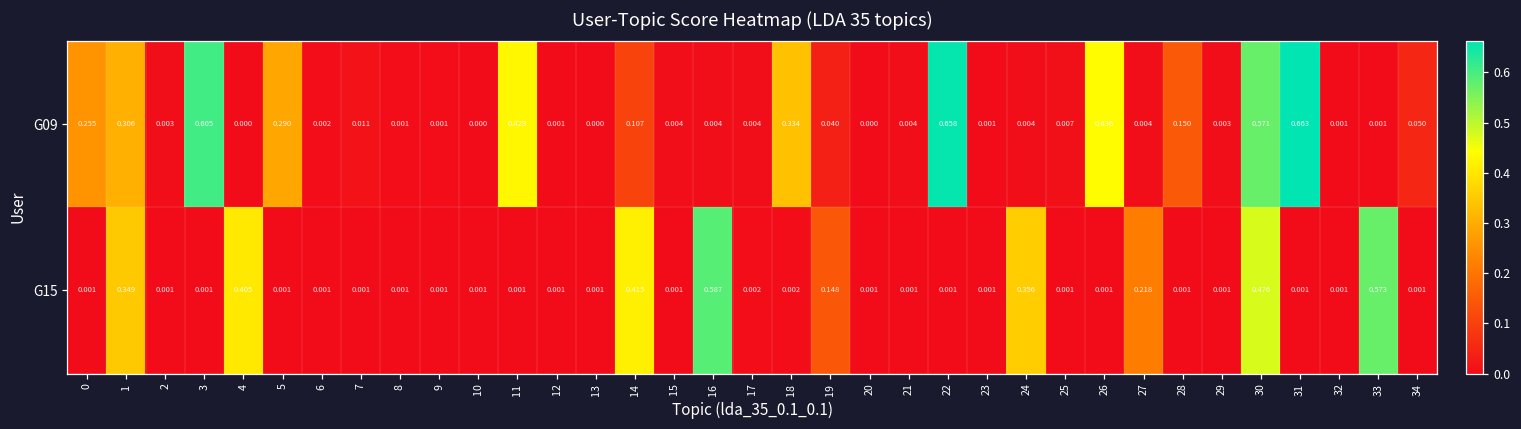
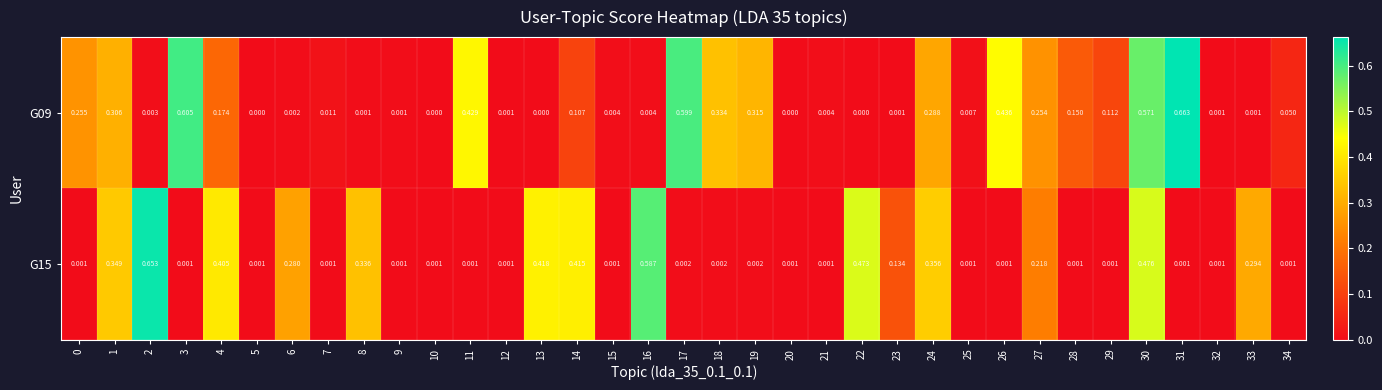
  {
    "G09": {
      "0": 0.255,
      "1": 0.306,
      "2": 0.003,
      "3": 0.605,
-     "4": 0.000,
-     "5": 0.290,
+     "4": 0.174,
+     "5": 0.000,
      "6": 0.002,
      "7": 0.011,
      "8": 0.001,
      "9": 0.001,
      "10": 0.000,
      "11": 0.429,
      "12": 0.001,
      "13": 0.000,
      "14": 0.107,
      "15": 0.004,
      "16": 0.004,
-     "17": 0.004,
+     "17": 0.599,
      "18": 0.334,
-     "19": 0.040,
+     "19": 0.315,
      "20": 0.000,
      "21": 0.004,
-     "22": 0.658,
+     "22": 0.000,
      "23": 0.001,
-     "24": 0.004,
+     "24": 0.288,
      "25": 0.007,
      "26": 0.436,
-     "27": 0.004,
+     "27": 0.254,
      "28": 0.150,
-     "29": 0.003,
+     "29": 0.112,
      "30": 0.571,
      "31": 0.663,
      "32": 0.001,
      "33": 0.001,
      "34": 0.050
    },
    "G15": {
      "0": 0.001,
      "1": 0.349,
-     "2": 0.001,
+     "2": 0.653,
      "3": 0.001,
      "4": 0.405,
      "5": 0.001,
-     "6": 0.001,
+     "6": 0.280,
      "7": 0.001,
-     "8": 0.001,
+     "8": 0.336,
      "9": 0.001,
      "10": 0.001,
      "11": 0.001,
      "12": 0.001,
-     "13": 0.001,
+     "13": 0.418,
      "14": 0.415,
      "15": 0.001,
      "16": 0.587,
      "17": 0.002,
      "18": 0.002,
-     "19": 0.148,
+     "19": 0.002,
      "20": 0.001,
      "21": 0.001,
-     "22": 0.001,
-     "23": 0.001,
+     "22": 0.473,
+     "23": 0.134,
      "24": 0.356,
      "25": 0.001,
      "26": 0.001,
      "27": 0.218,
      "28": 0.001,
      "29": 0.001,
      "30": 0.476,
      "31": 0.001,
      "32": 0.001,
-     "33": 0.573,
+     "33": 0.294,
      "34": 0.001
    }
  }
